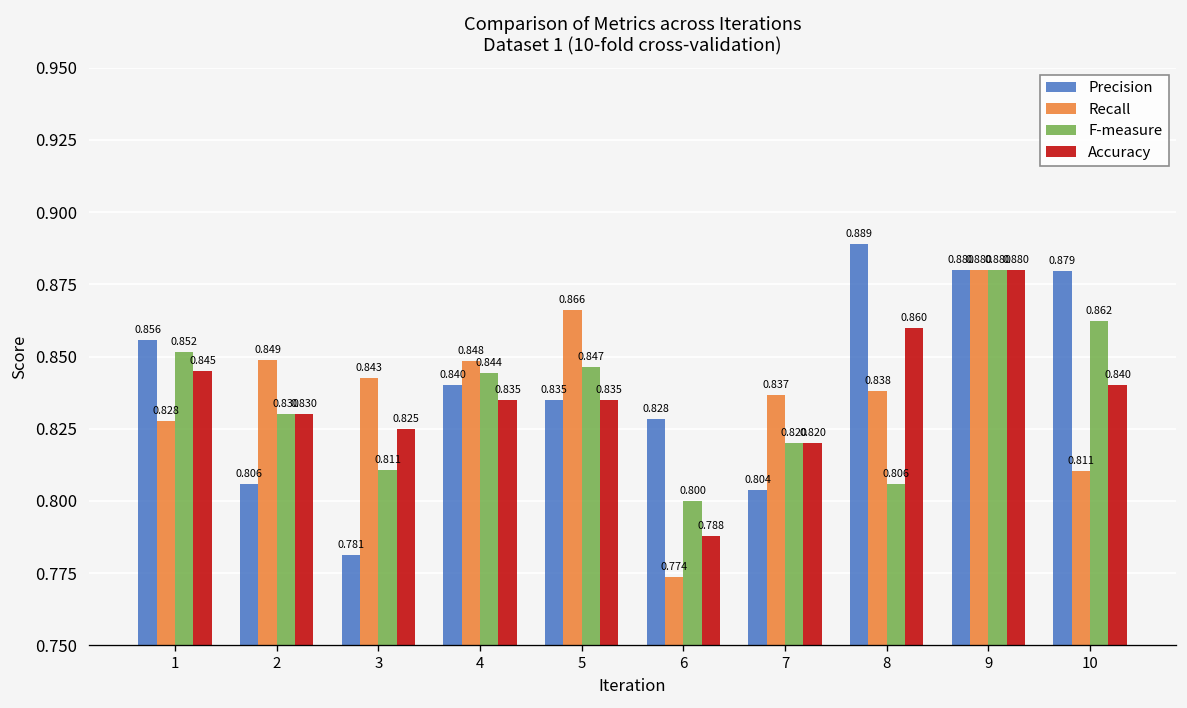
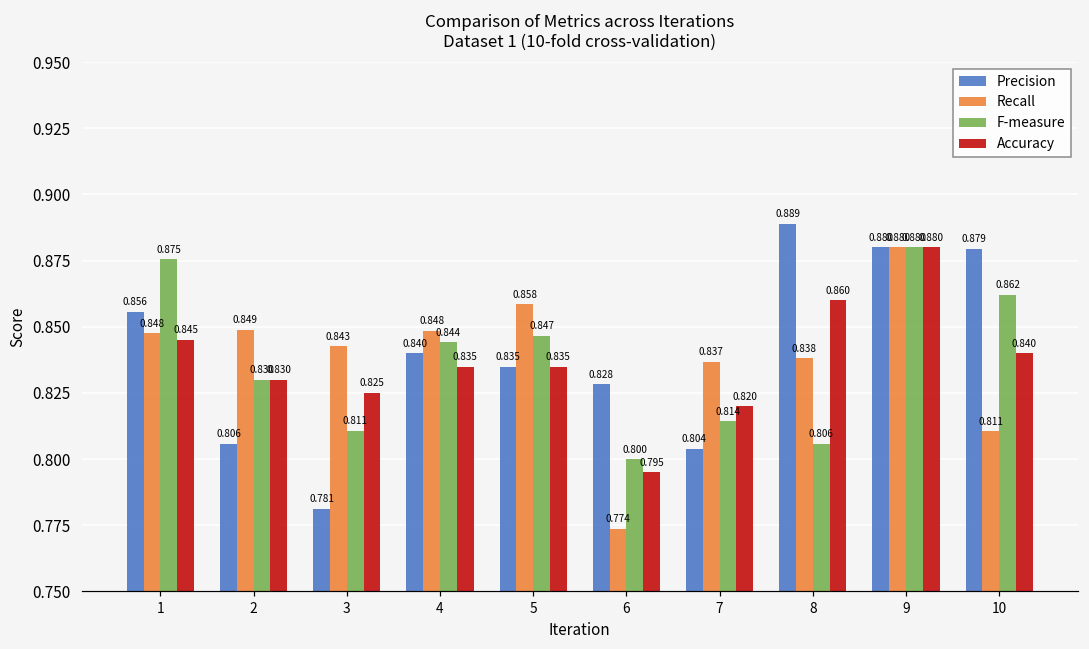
  {
    "Precision": {
      "1": 0.856,
      "2": 0.806,
      "3": 0.781,
      "4": 0.840,
      "5": 0.835,
      "6": 0.828,
      "7": 0.804,
      "8": 0.889,
      "10": 0.879
    },
    "Recall": {
-     "1": 0.828,
+     "1": 0.848,
      "2": 0.849,
      "3": 0.843,
      "4": 0.848,
-     "5": 0.866,
+     "5": 0.858,
      "6": 0.774,
      "7": 0.837,
      "8": 0.838,
      "10": 0.811
    },
    "F-measure": {
-     "1": 0.852,
+     "1": 0.875,
      "3": 0.811,
      "4": 0.844,
      "5": 0.847,
      "6": 0.800,
-     "7": 0.820,
+     "7": 0.814,
      "8": 0.806,
      "10": 0.862
    },
    "Accuracy": {
      "1": 0.845,
      "3": 0.825,
      "4": 0.835,
      "5": 0.835,
-     "6": 0.788,
+     "6": 0.795,
      "7": 0.820,
      "8": 0.860,
      "10": 0.840
    }
  }
